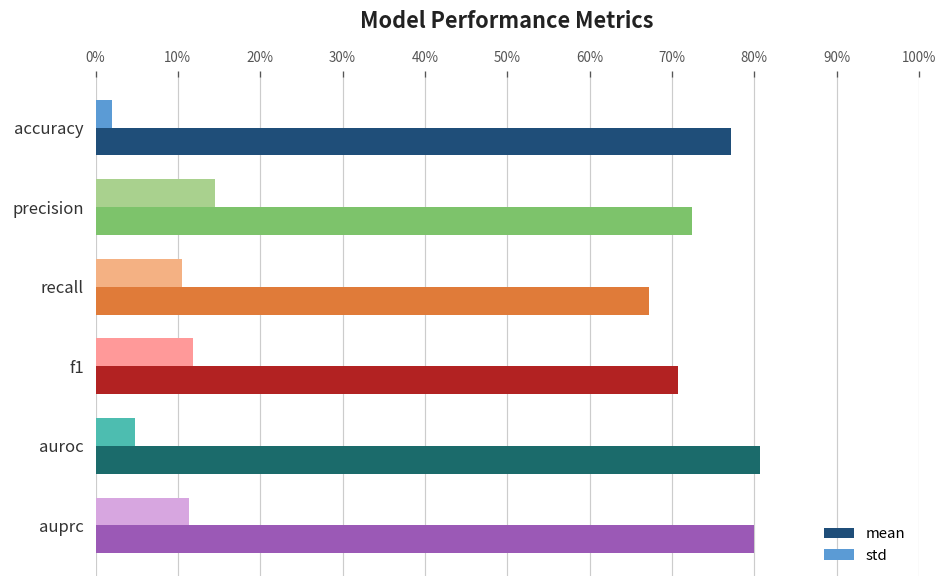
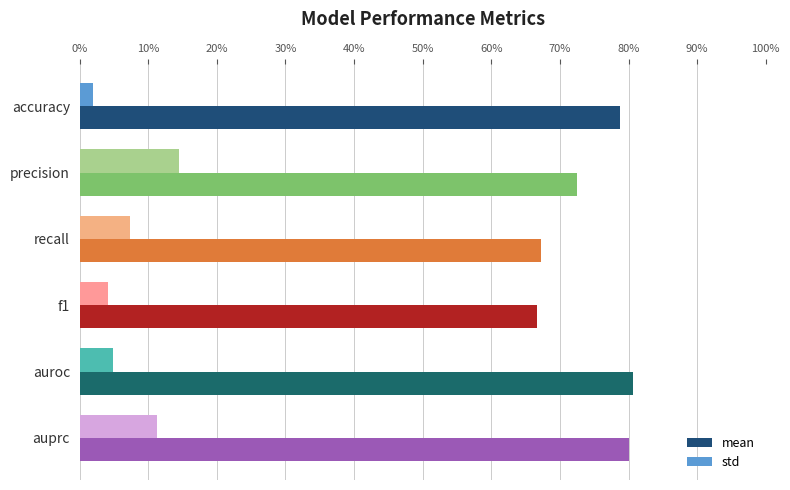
  {
    "mean": {
-     "accuracy": "77%",
+     "accuracy": "79%",
      "precision": "72%",
      "recall": "67%",
-     "f1": "71%",
+     "f1": "67%",
      "auroc": "81%",
      "auprc": "80%"
    },
    "std": {
      "accuracy": "2%",
      "precision": "14%",
-     "recall": "11%",
-     "f1": "12%",
+     "recall": "7%",
+     "f1": "4%",
      "auroc": "5%",
      "auprc": "11%"
    }
  }
